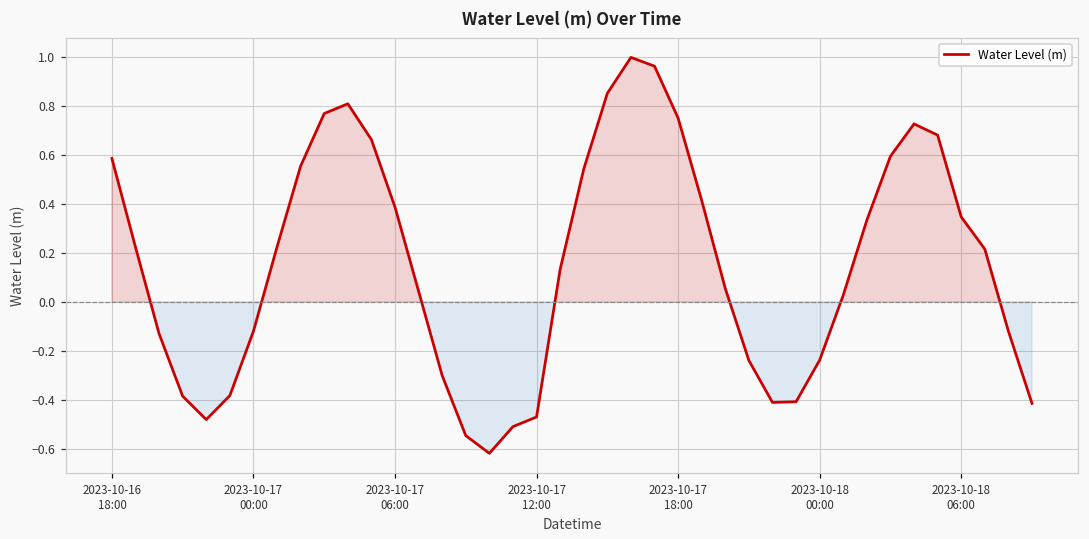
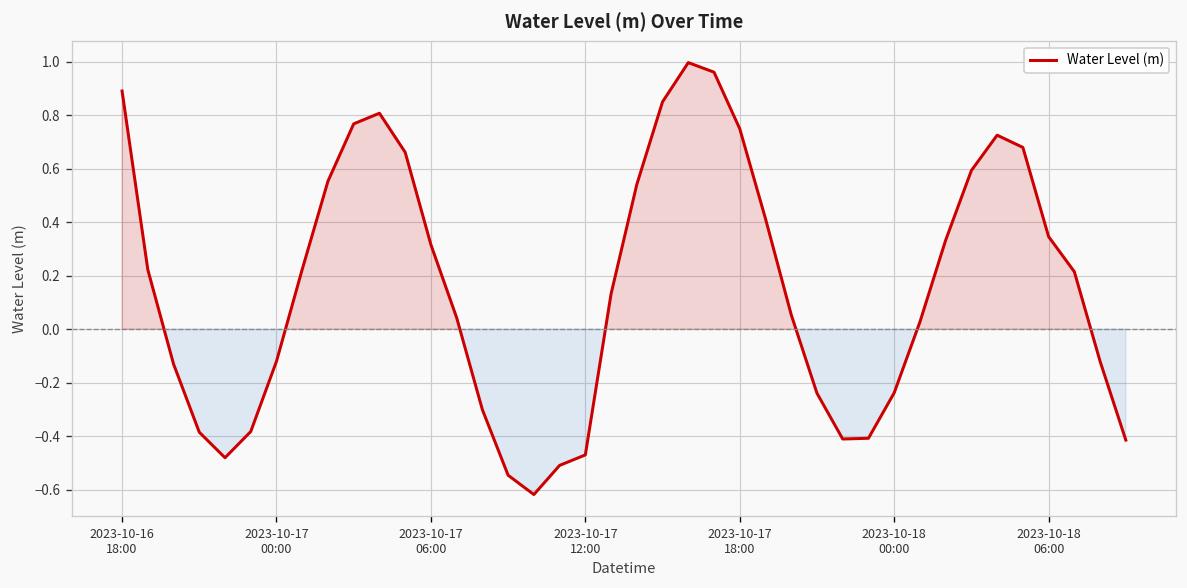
  {
-   "2023-10-16 18:00": 0.59,
+   "2023-10-16 18:00": 0.89,
    "2023-10-17 00:00": -0.12,
-   "2023-10-17 06:00": 0.39,
+   "2023-10-17 06:00": 0.32,
    "2023-10-17 12:00": -0.47,
    "2023-10-17 18:00": 0.75,
    "2023-10-18 00:00": -0.24,
    "2023-10-18 06:00": 0.35
  }
